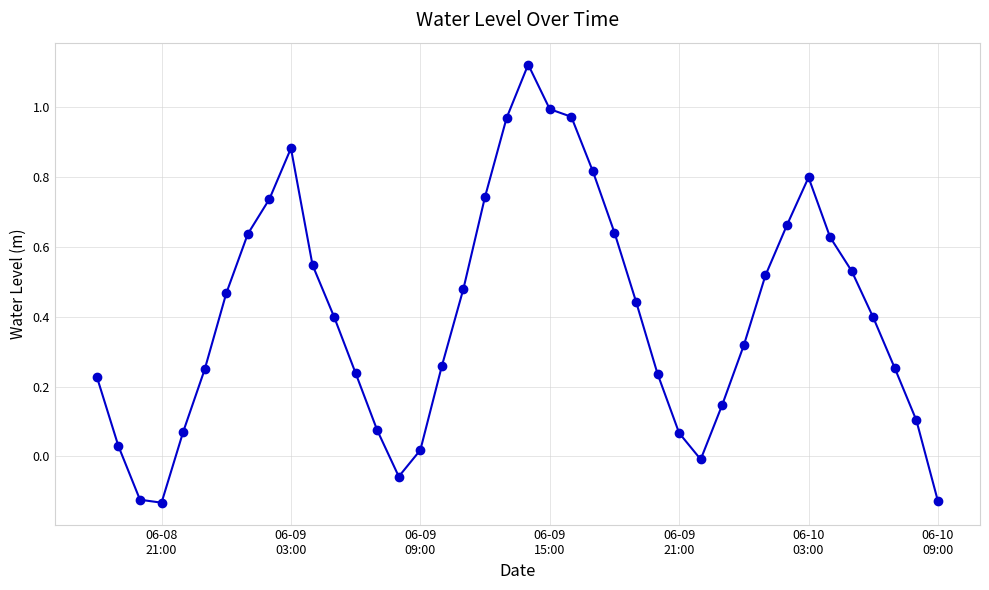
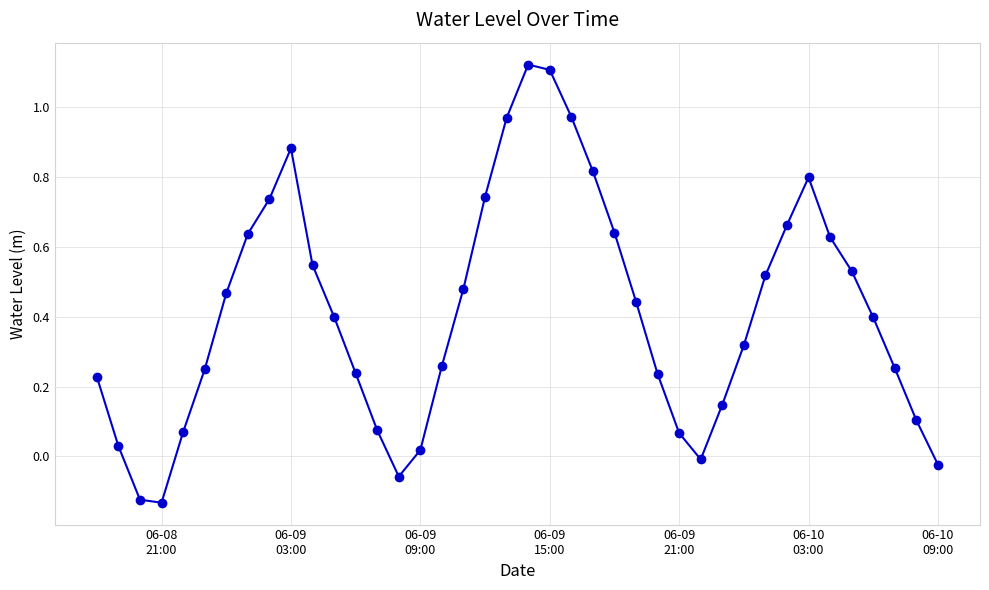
  {
    "06-08 21:00": -0.13,
    "06-09 03:00": 0.88,
    "06-09 09:00": 0.02,
-   "06-09 15:00": 1.00,
+   "06-09 15:00": 1.11,
    "06-09 21:00": 0.07,
    "06-10 03:00": 0.80,
-   "06-10 09:00": -0.13
+   "06-10 09:00": -0.02
  }
